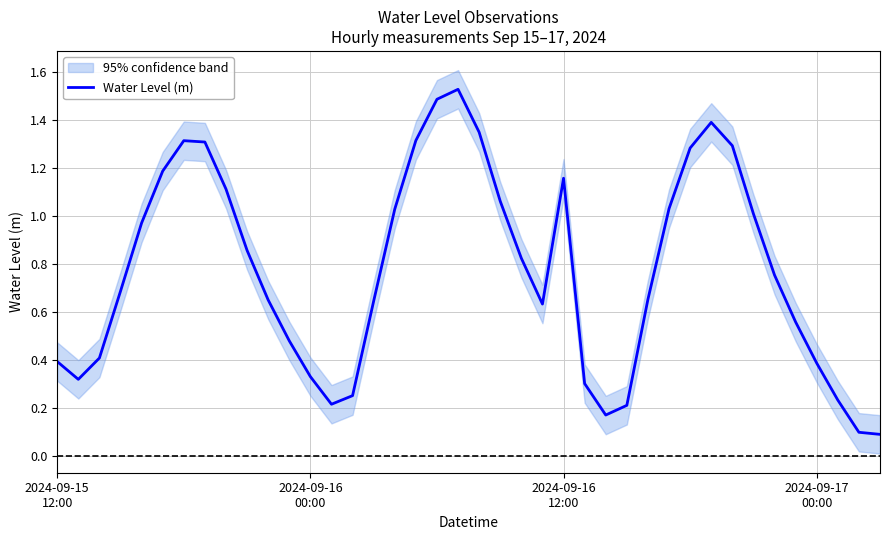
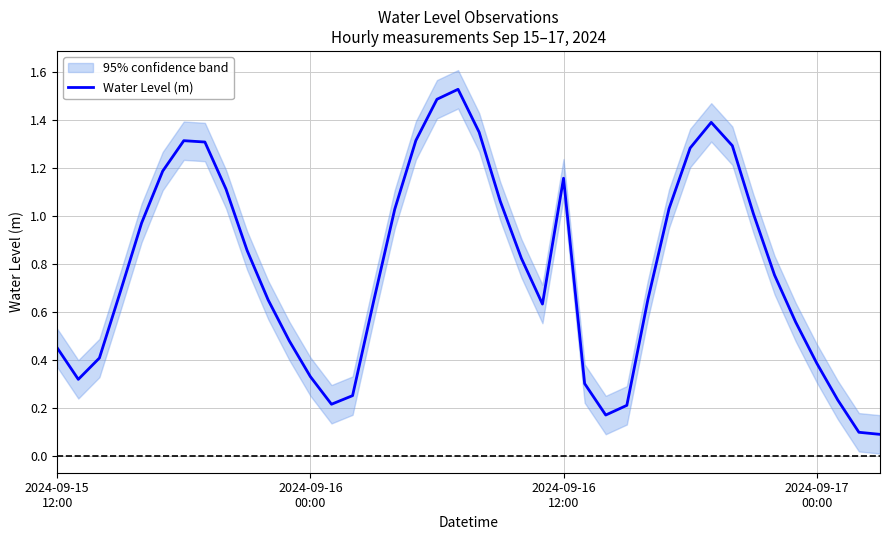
  {
    "Water Level (m)": {
-     "2024-09-15 12:00": 0.39,
+     "2024-09-15 12:00": 0.45,
      "2024-09-16 00:00": 0.33,
      "2024-09-16 12:00": 1.16,
      "2024-09-17 00:00": 0.39
    }
  }
